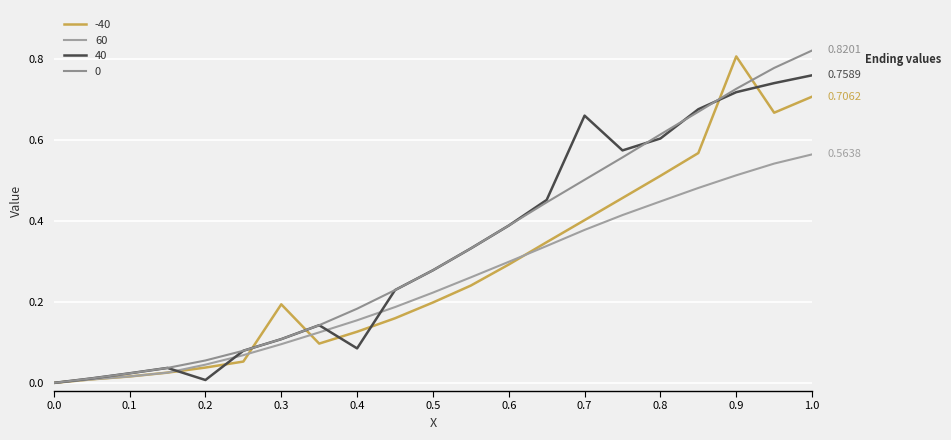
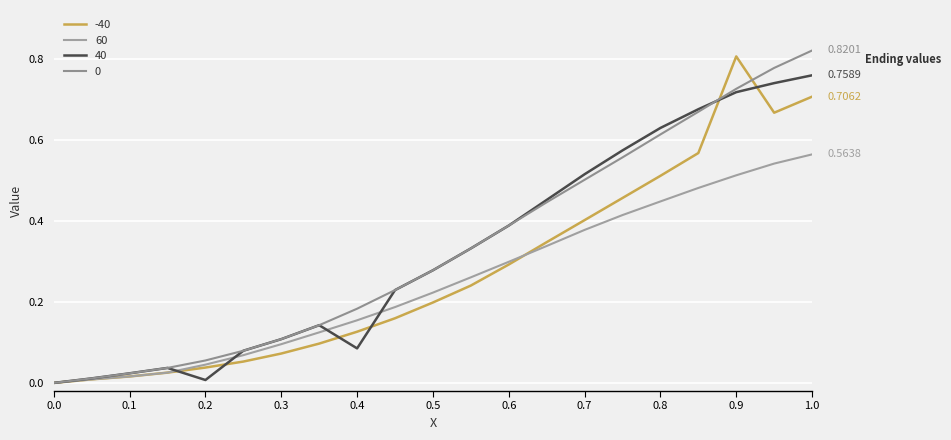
  {
    "-40": {
      "0.2": 0.04,
-     "0.3": 0.19,
+     "0.3": 0.07,
      "0.4": 0.13,
      "0.5": 0.20,
      "0.6": 0.29,
      "0.7": 0.40,
      "0.8": 0.51,
      "0.9": 0.81
    },
    "40": {
      "0.2": 0.01,
      "0.4": 0.09,
-     "0.7": 0.66,
-     "0.8": 0.60,
+     "0.7": 0.51,
+     "0.8": 0.63,
      "0.9": 0.72
    }
  }
